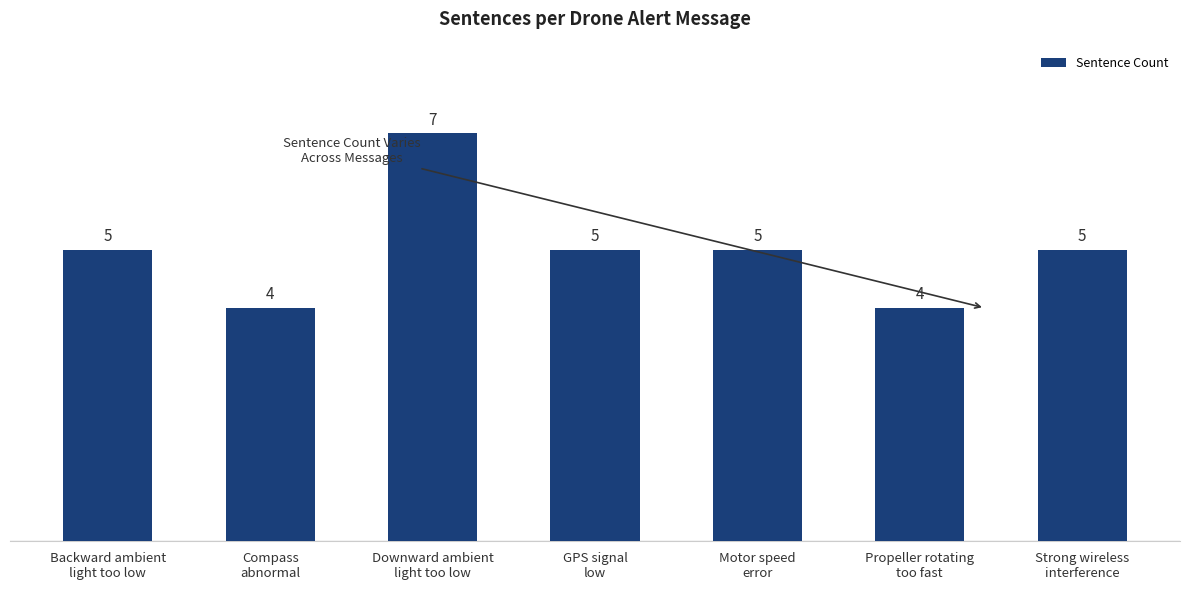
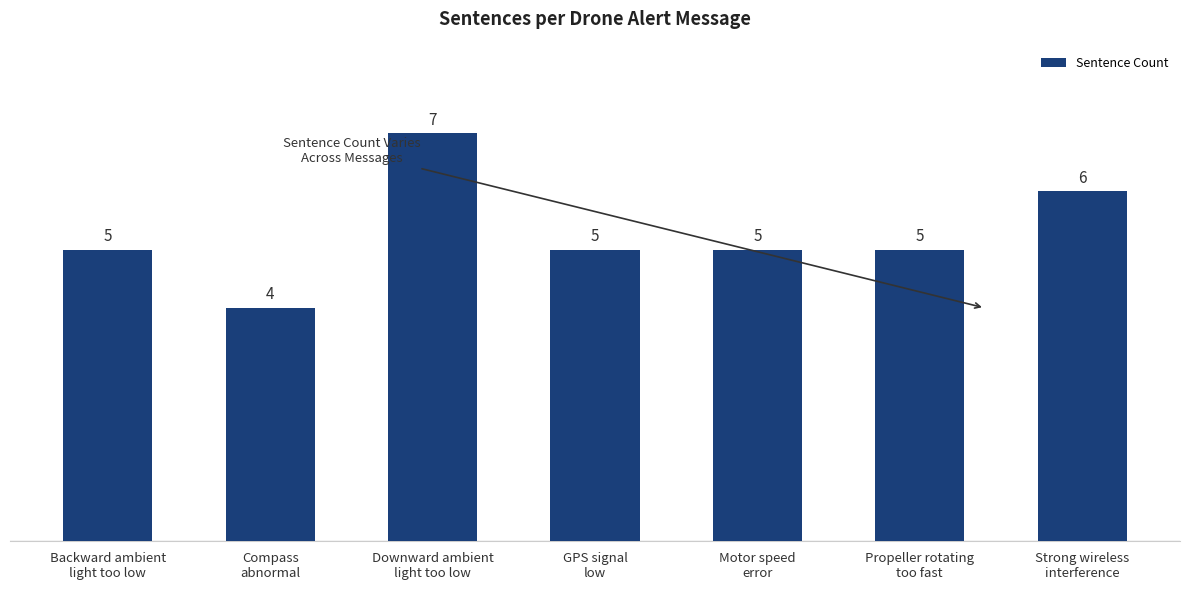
  {
    "Backward ambient light too low": 5,
    "Compass abnormal": 4,
    "Downward ambient light too low": 7,
-   "Propeller rotating too fast": 4,
-   "Strong wireless interference": 5
+   "Propeller rotating too fast": 5,
+   "Strong wireless interference": 6
  }
